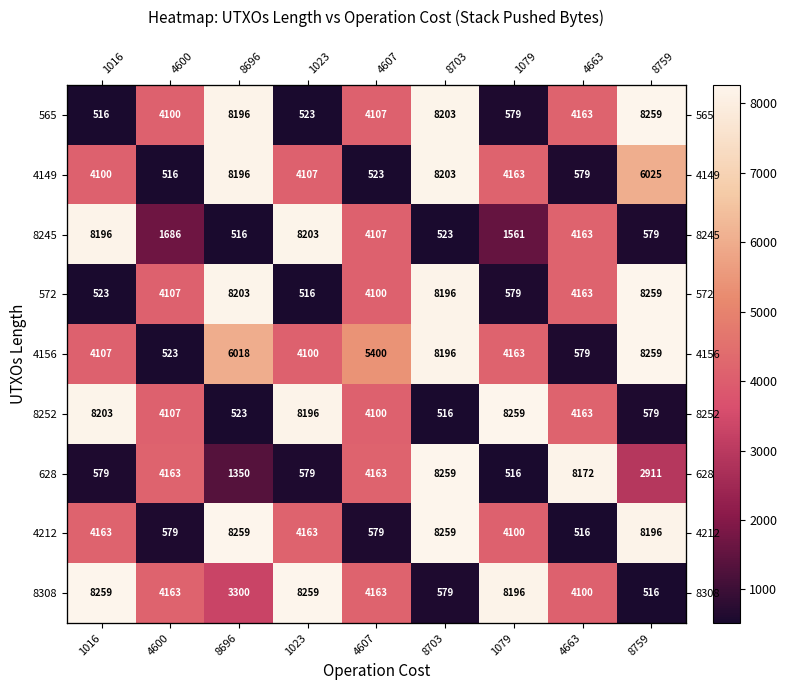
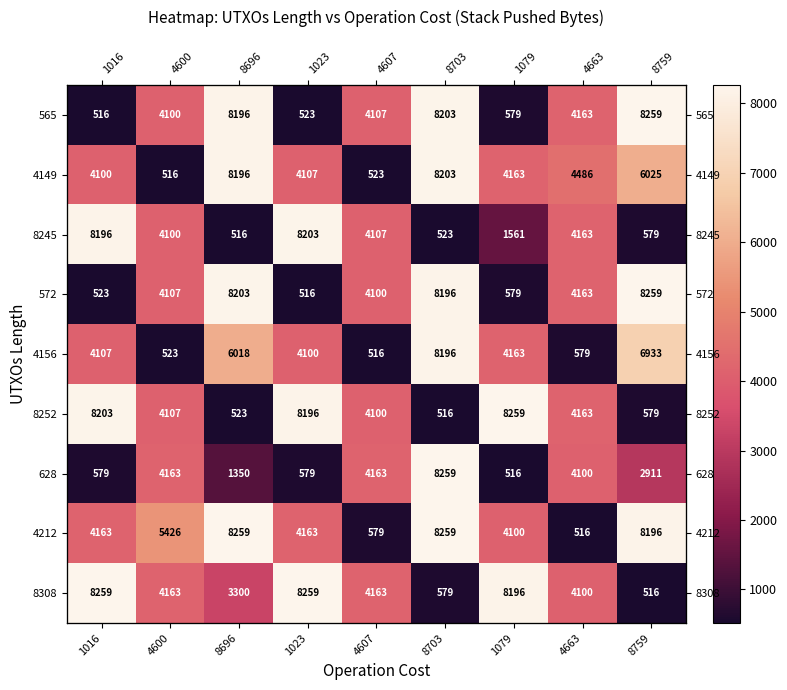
  {
    "565": {
      "1016": 516,
      "4600": 4100,
      "8696": 8196,
      "1023": 523,
      "4607": 4107,
      "8703": 8203,
      "1079": 579,
      "4663": 4163,
      "8759": 8259
    },
    "4149": {
      "1016": 4100,
      "4600": 516,
      "8696": 8196,
      "1023": 4107,
      "4607": 523,
      "8703": 8203,
      "1079": 4163,
-     "4663": 579,
+     "4663": 4486,
      "8759": 6025
    },
    "8245": {
      "1016": 8196,
-     "4600": 1686,
+     "4600": 4100,
      "8696": 516,
      "1023": 8203,
      "4607": 4107,
      "8703": 523,
      "1079": 1561,
      "4663": 4163,
      "8759": 579
    },
    "572": {
      "1016": 523,
      "4600": 4107,
      "8696": 8203,
      "1023": 516,
      "4607": 4100,
      "8703": 8196,
      "1079": 579,
      "4663": 4163,
      "8759": 8259
    },
    "4156": {
      "1016": 4107,
      "4600": 523,
      "8696": 6018,
      "1023": 4100,
-     "4607": 5400,
+     "4607": 516,
      "8703": 8196,
      "1079": 4163,
      "4663": 579,
-     "8759": 8259
+     "8759": 6933
    },
    "8252": {
      "1016": 8203,
      "4600": 4107,
      "8696": 523,
      "1023": 8196,
      "4607": 4100,
      "8703": 516,
      "1079": 8259,
      "4663": 4163,
      "8759": 579
    },
    "628": {
      "1016": 579,
      "4600": 4163,
      "8696": 1350,
      "1023": 579,
      "4607": 4163,
      "8703": 8259,
      "1079": 516,
-     "4663": 8172,
+     "4663": 4100,
      "8759": 2911
    },
    "4212": {
      "1016": 4163,
-     "4600": 579,
+     "4600": 5426,
      "8696": 8259,
      "1023": 4163,
      "4607": 579,
      "8703": 8259,
      "1079": 4100,
      "4663": 516,
      "8759": 8196
    },
    "8308": {
      "1016": 8259,
      "4600": 4163,
      "8696": 3300,
      "1023": 8259,
      "4607": 4163,
      "8703": 579,
      "1079": 8196,
      "4663": 4100,
      "8759": 516
    }
  }
